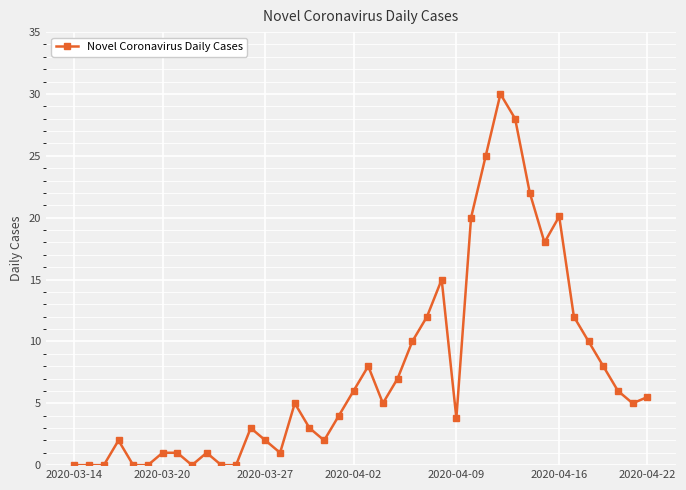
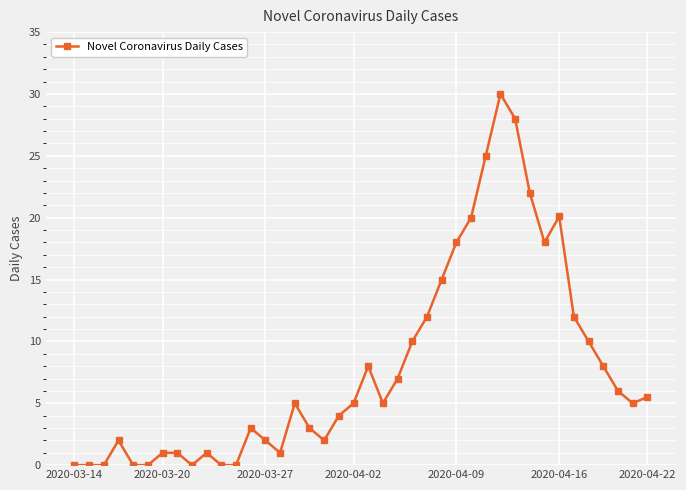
  {
    "2020-03-14": 0.0,
    "2020-03-20": 1.0,
    "2020-03-27": 2.0,
-   "2020-04-02": 6,
-   "2020-04-09": 3.8,
+   "2020-04-02": 5,
+   "2020-04-09": 18.0,
    "2020-04-16": 20.1,
    "2020-04-22": 5.5
  }
